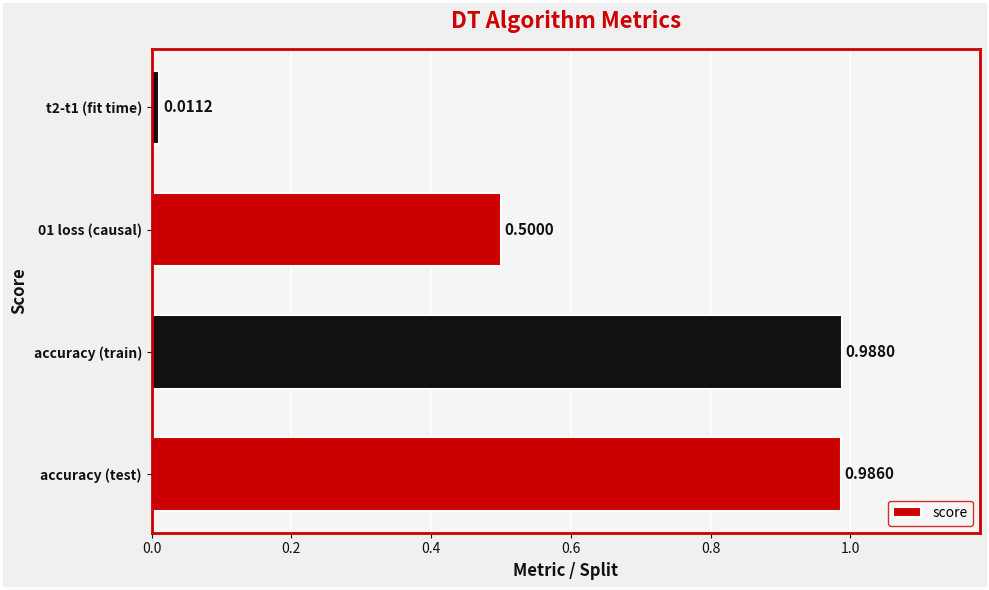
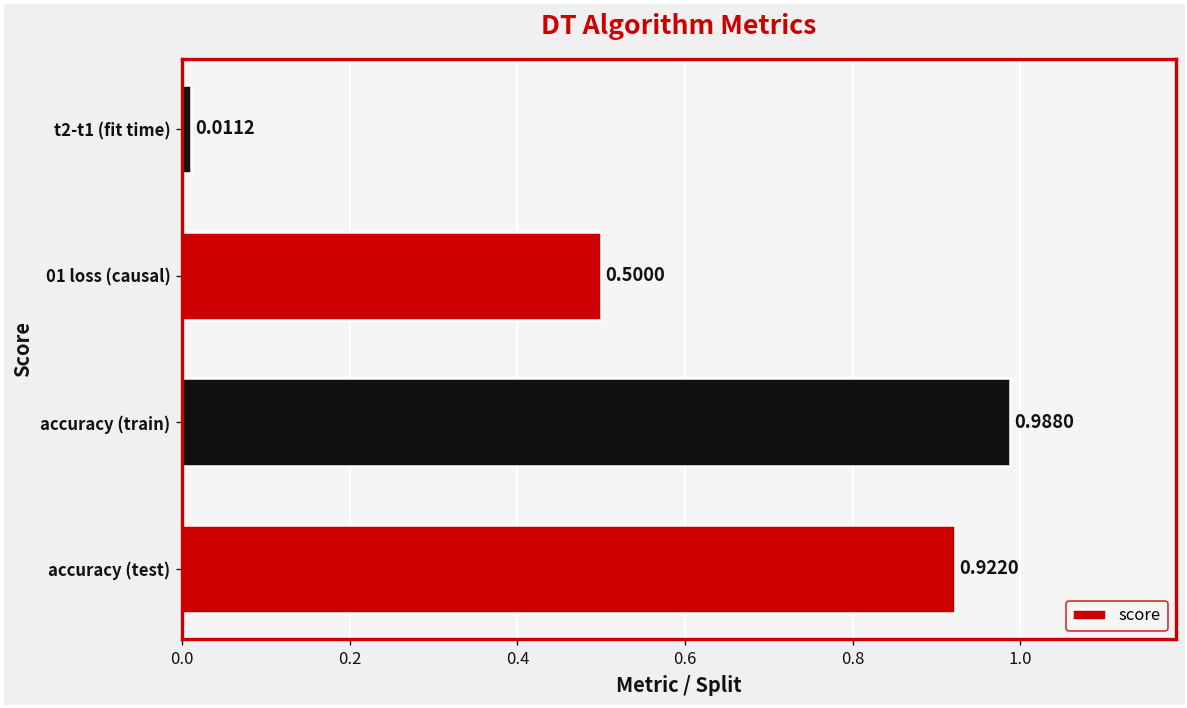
  {
    "t2-t1 (fit time)": 0.0112,
    "01 loss (causal)": 0.5000,
    "accuracy (train)": 0.9880,
-   "accuracy (test)": 0.9860
+   "accuracy (test)": 0.9220
  }
